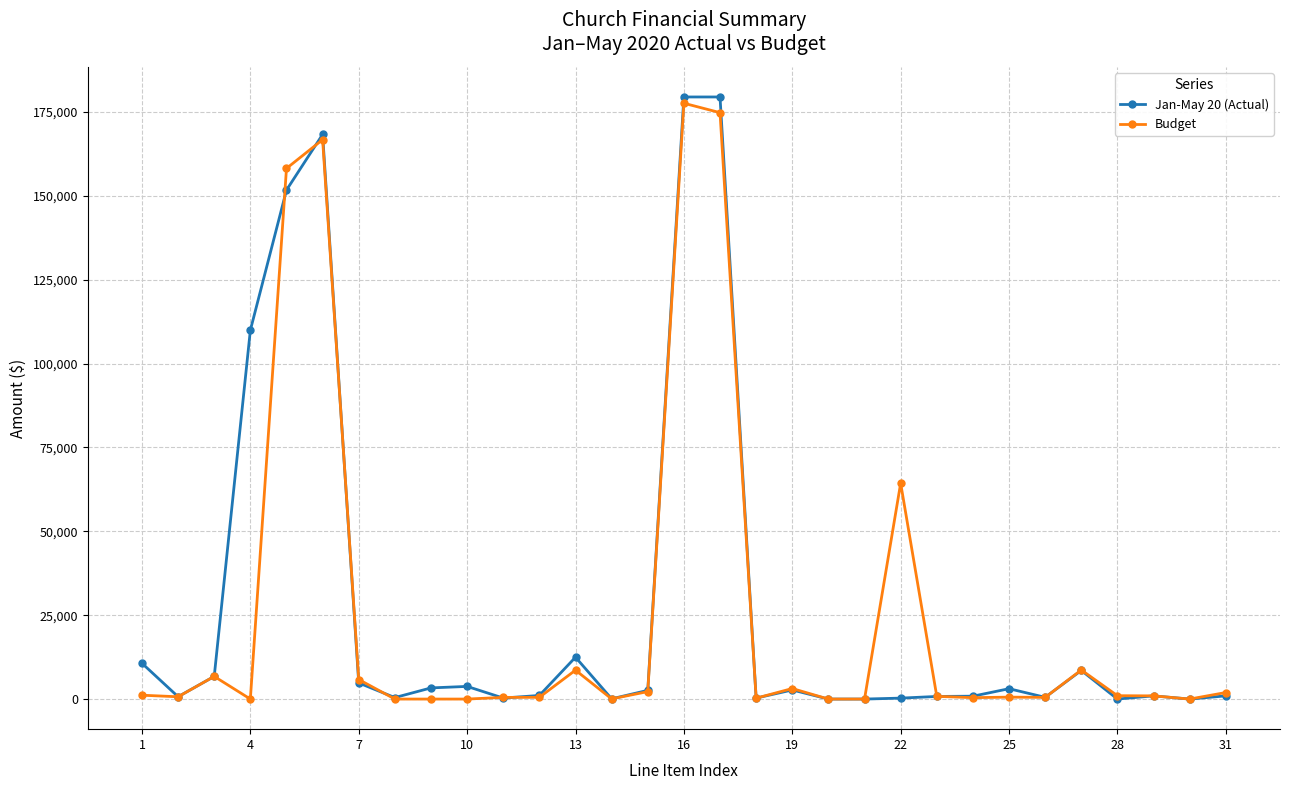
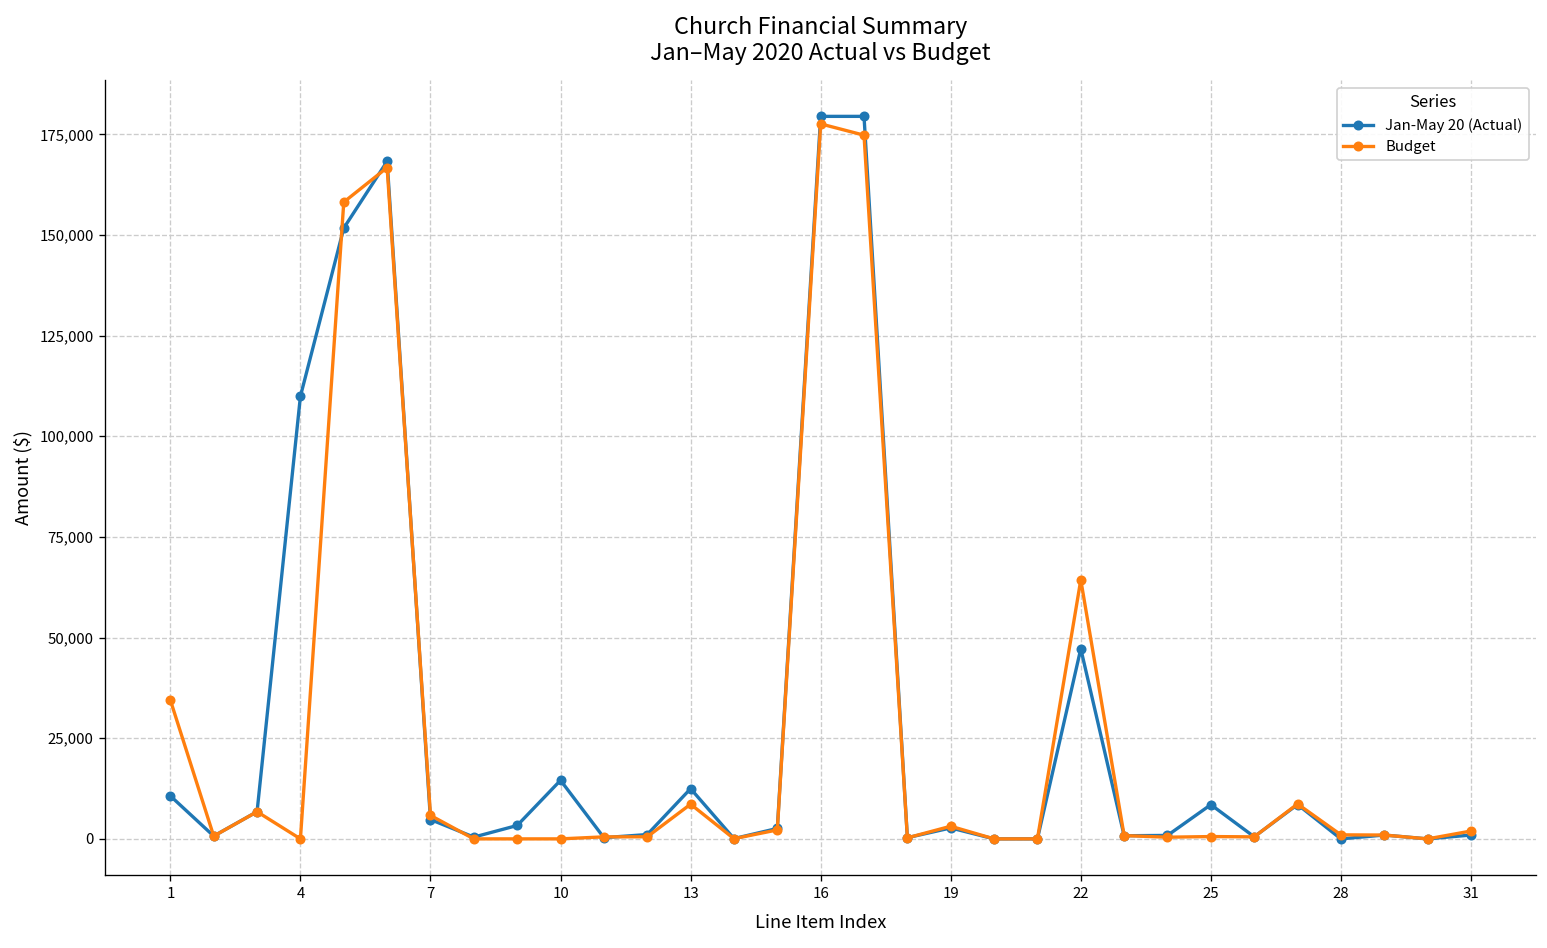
  {
    "Jan-May 20 (Actual)": {
      "1": "11,000",
      "4": "110,000",
      "7": "5,000",
-     "10": "4,000",
+     "10": "15,000",
      "13": "12,000",
      "16": "179,000",
-     "22": "0",
-     "25": "3,000",
+     "22": "47,000",
+     "25": "8,000",
      "28": "0",
      "31": "1,000"
    },
    "Budget": {
-     "1": "1,000",
+     "1": "34,000",
      "4": "0",
      "7": "6,000",
      "10": "0",
      "13": "9,000",
      "16": "178,000",
      "22": "64,000",
      "25": "1,000",
      "28": "1,000",
      "31": "2,000"
    }
  }
